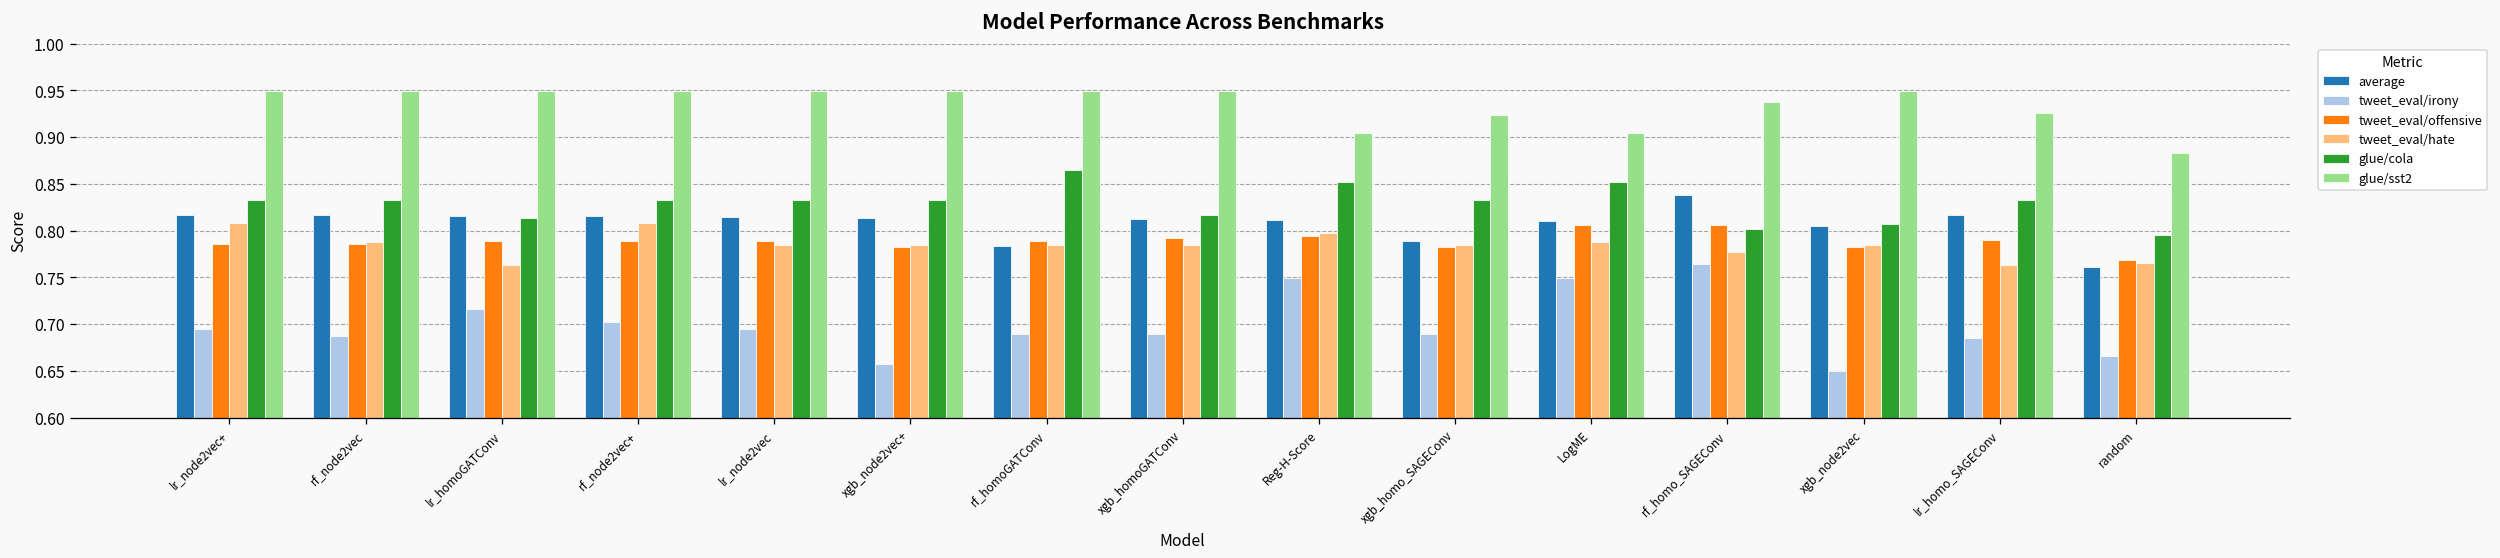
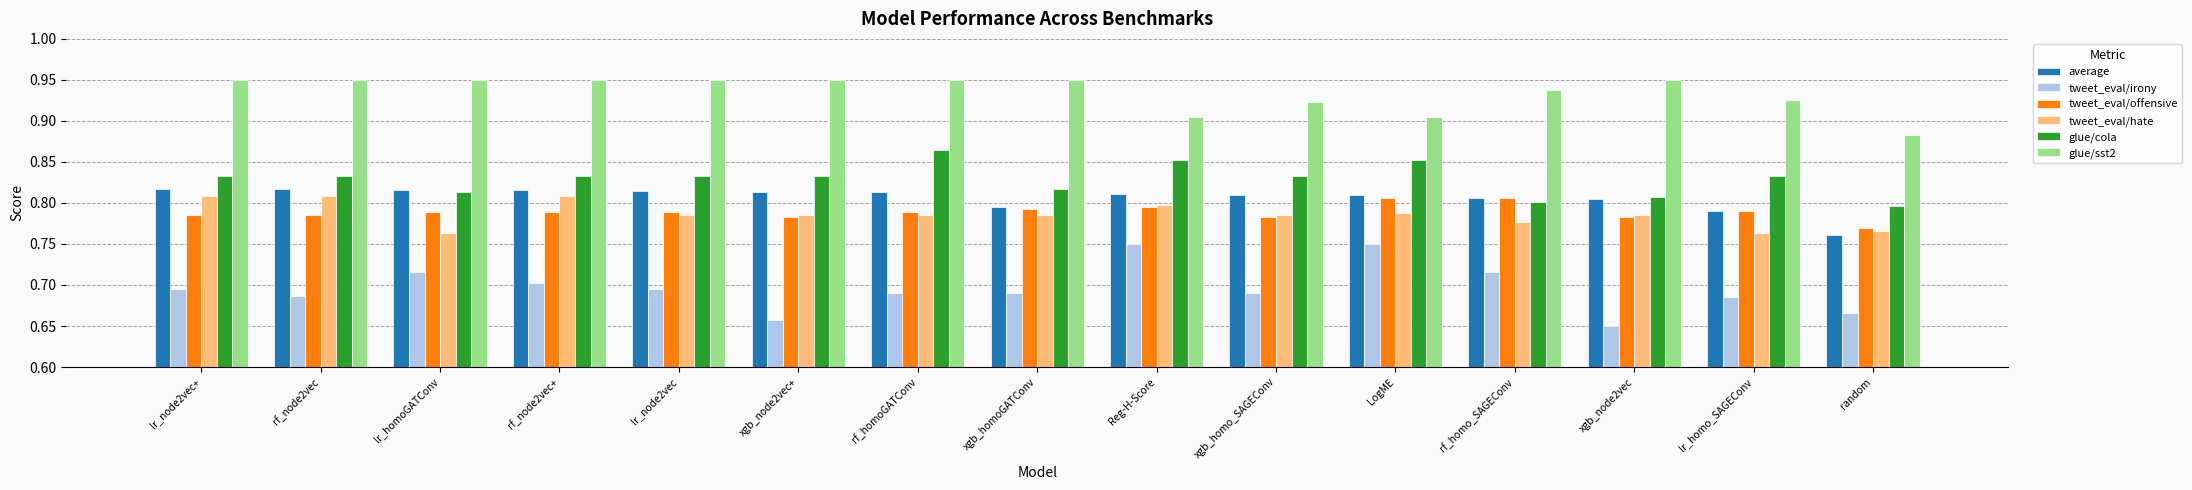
  {
    "average": {
      "lr_node2vec+": 0.82,
      "rf_node2vec": 0.82,
      "lr_homoGATConv": 0.82,
      "rf_node2vec+": 0.82,
      "lr_node2vec": 0.81,
      "xgb_node2vec+": 0.81,
-     "rf_homoGATConv": 0.78,
-     "xgb_homoGATConv": 0.81,
+     "rf_homoGATConv": 0.81,
+     "xgb_homoGATConv": 0.80,
      "Reg-H-Score": 0.81,
-     "xgb_homo_SAGEConv": 0.79,
+     "xgb_homo_SAGEConv": 0.81,
      "LogME": 0.81,
-     "rf_homo_SAGEConv": 0.84,
+     "rf_homo_SAGEConv": 0.81,
      "xgb_node2vec": 0.80,
-     "lr_homo_SAGEConv": 0.82,
+     "lr_homo_SAGEConv": 0.79,
      "random": 0.76
    },
    "tweet_eval/irony": {
      "lr_node2vec+": 0.70,
      "rf_node2vec": 0.69,
      "lr_homoGATConv": 0.72,
      "rf_node2vec+": 0.70,
      "lr_node2vec": 0.70,
      "xgb_node2vec+": 0.66,
      "rf_homoGATConv": 0.69,
      "xgb_homoGATConv": 0.69,
      "Reg-H-Score": 0.75,
      "xgb_homo_SAGEConv": 0.69,
      "LogME": 0.75,
-     "rf_homo_SAGEConv": 0.76,
+     "rf_homo_SAGEConv": 0.72,
      "xgb_node2vec": 0.65,
      "lr_homo_SAGEConv": 0.68,
      "random": 0.67
    },
    "tweet_eval/offensive": {
      "lr_node2vec+": 0.79,
      "rf_node2vec": 0.79,
      "lr_homoGATConv": 0.79,
      "rf_node2vec+": 0.79,
      "lr_node2vec": 0.79,
      "xgb_node2vec+": 0.78,
      "rf_homoGATConv": 0.79,
      "xgb_homoGATConv": 0.79,
      "Reg-H-Score": 0.79,
      "xgb_homo_SAGEConv": 0.78,
      "LogME": 0.81,
      "rf_homo_SAGEConv": 0.81,
      "xgb_node2vec": 0.78,
      "lr_homo_SAGEConv": 0.79,
      "random": 0.77
    },
    "tweet_eval/hate": {
      "lr_node2vec+": 0.81,
-     "rf_node2vec": 0.79,
+     "rf_node2vec": 0.81,
      "lr_homoGATConv": 0.76,
      "rf_node2vec+": 0.81,
      "lr_node2vec": 0.79,
      "xgb_node2vec+": 0.79,
      "rf_homoGATConv": 0.79,
      "xgb_homoGATConv": 0.79,
      "Reg-H-Score": 0.80,
      "xgb_homo_SAGEConv": 0.79,
      "LogME": 0.79,
      "rf_homo_SAGEConv": 0.78,
      "xgb_node2vec": 0.79,
      "lr_homo_SAGEConv": 0.76,
      "random": 0.77
    },
    "glue/cola": {
      "lr_node2vec+": 0.83,
      "rf_node2vec": 0.83,
      "lr_homoGATConv": 0.81,
      "rf_node2vec+": 0.83,
      "lr_node2vec": 0.83,
      "xgb_node2vec+": 0.83,
      "rf_homoGATConv": 0.87,
      "xgb_homoGATConv": 0.82,
      "Reg-H-Score": 0.85,
      "xgb_homo_SAGEConv": 0.83,
      "LogME": 0.85,
      "rf_homo_SAGEConv": 0.80,
      "xgb_node2vec": 0.81,
      "lr_homo_SAGEConv": 0.83,
      "random": 0.80
    },
    "glue/sst2": {
      "lr_node2vec+": 0.95,
      "rf_node2vec": 0.95,
      "lr_homoGATConv": 0.95,
      "rf_node2vec+": 0.95,
      "lr_node2vec": 0.95,
      "xgb_node2vec+": 0.95,
      "rf_homoGATConv": 0.95,
      "xgb_homoGATConv": 0.95,
      "Reg-H-Score": 0.90,
      "xgb_homo_SAGEConv": 0.92,
      "LogME": 0.90,
      "rf_homo_SAGEConv": 0.94,
      "xgb_node2vec": 0.95,
      "lr_homo_SAGEConv": 0.93,
      "random": 0.88
    }
  }
